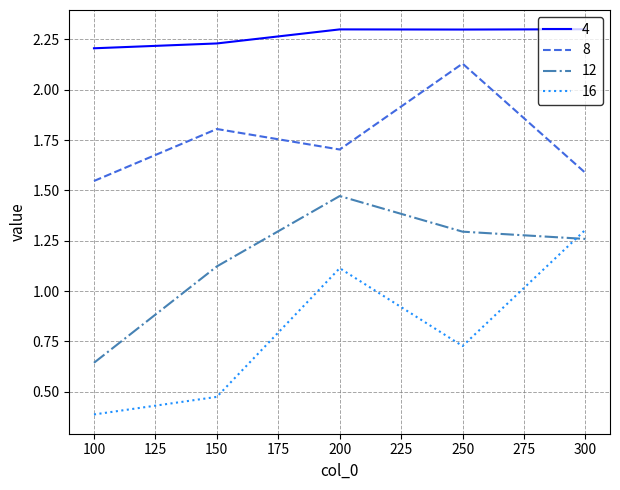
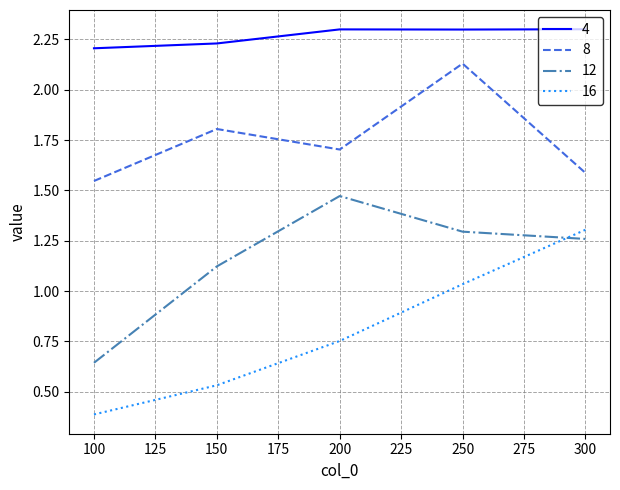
  {
    "4": {
      "100": 2.21,
      "150": 2.23,
      "200": 2.30,
      "250": 2.30
    },
    "16": {
      "100": 0.39,
-     "150": 0.47,
-     "200": 1.11,
-     "250": 0.73,
+     "150": 0.53,
+     "200": 0.75,
+     "250": 1.03,
      "300": 1.30
    }
  }
